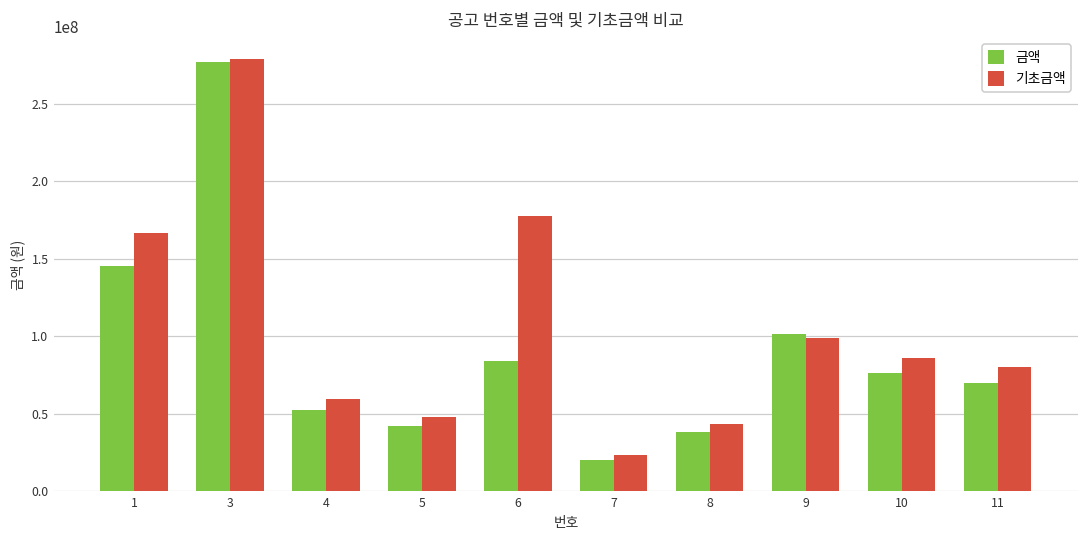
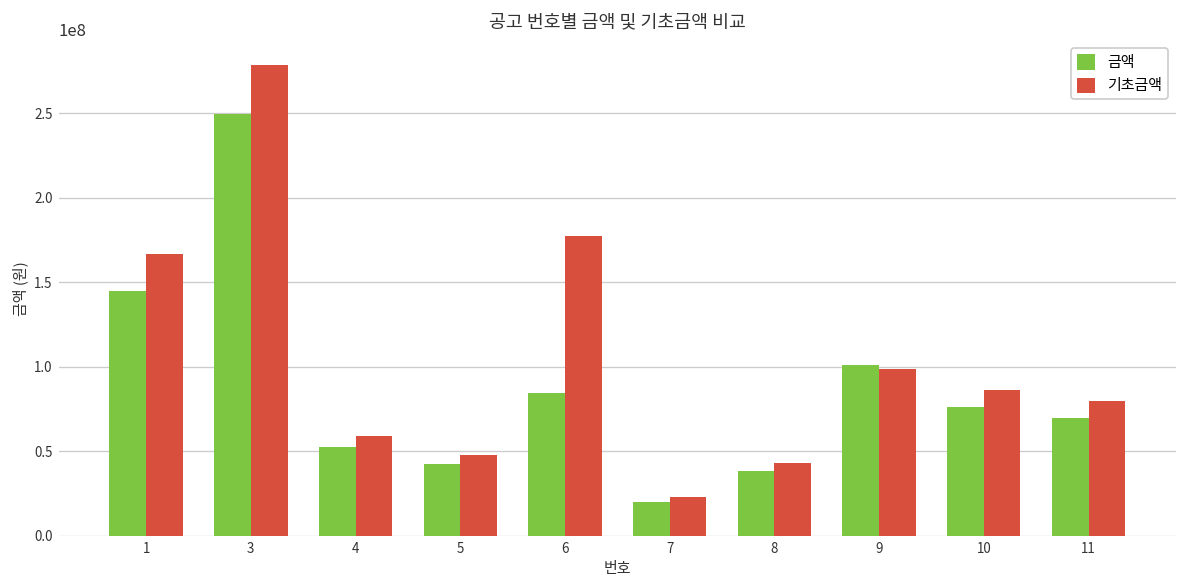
  {
    "금액": {
      "1": 145000000,
-     "3": 277000000,
+     "3": 249000000,
      "4": 52000000,
      "5": 42000000,
      "6": 84000000,
      "7": 20000000,
      "8": 38000000,
      "9": 101000000,
      "10": 76000000,
      "11": 70000000
    },
    "기초금액": {
      "1": 167000000,
      "3": 279000000,
      "4": 59000000,
      "5": 48000000,
      "6": 177000000,
      "7": 23000000,
      "8": 43000000,
      "9": 99000000,
      "10": 86000000,
      "11": 80000000
    }
  }
